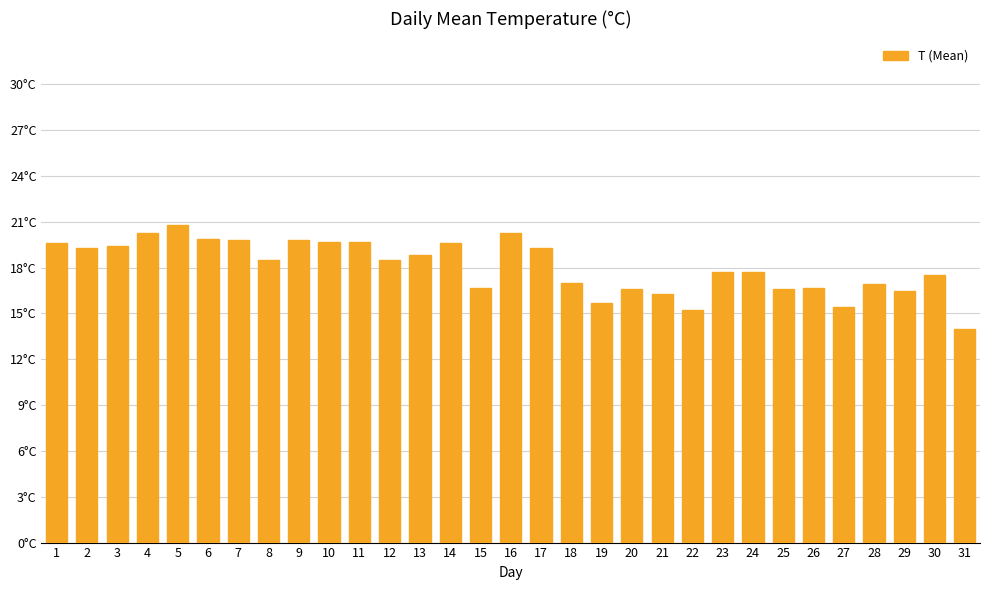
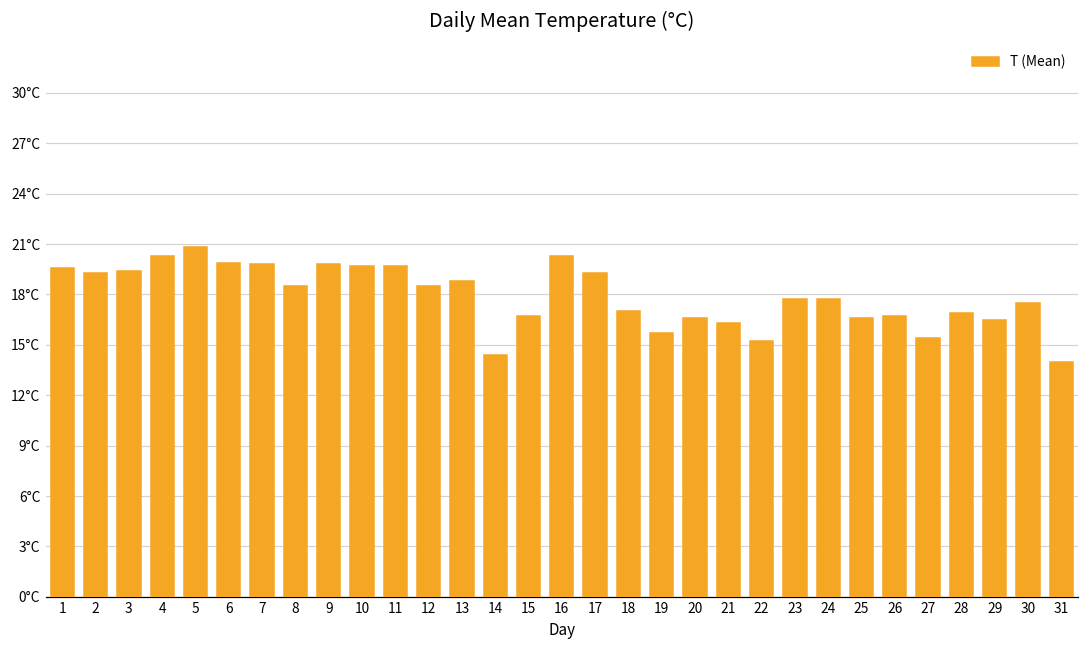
  {
    "1": "19.6°C",
    "2": "19.3°C",
    "3": "19.4°C",
    "4": "20.3°C",
    "5": "20.8°C",
    "6": "19.9°C",
    "7": "19.8°C",
    "8": "18.5°C",
    "9": "19.8°C",
    "10": "19.7°C",
    "11": "19.7°C",
    "12": "18.5°C",
    "13": "18.8°C",
-   "14": "19.6°C",
+   "14": "14.4°C",
    "15": "16.7°C",
    "16": "20.3°C",
    "17": "19.3°C",
    "18": "17.0°C",
    "19": "15.7°C",
    "20": "16.6°C",
    "21": "16.3°C",
    "22": "15.2°C",
    "23": "17.7°C",
    "24": "17.7°C",
    "25": "16.6°C",
    "26": "16.7°C",
    "27": "15.4°C",
    "28": "16.9°C",
    "29": "16.5°C",
    "30": "17.5°C",
    "31": "14.0°C"
  }
